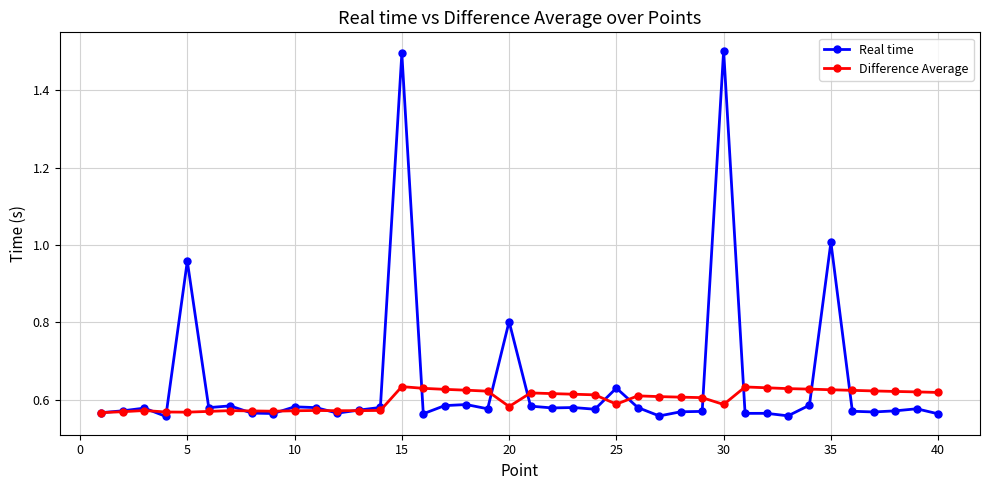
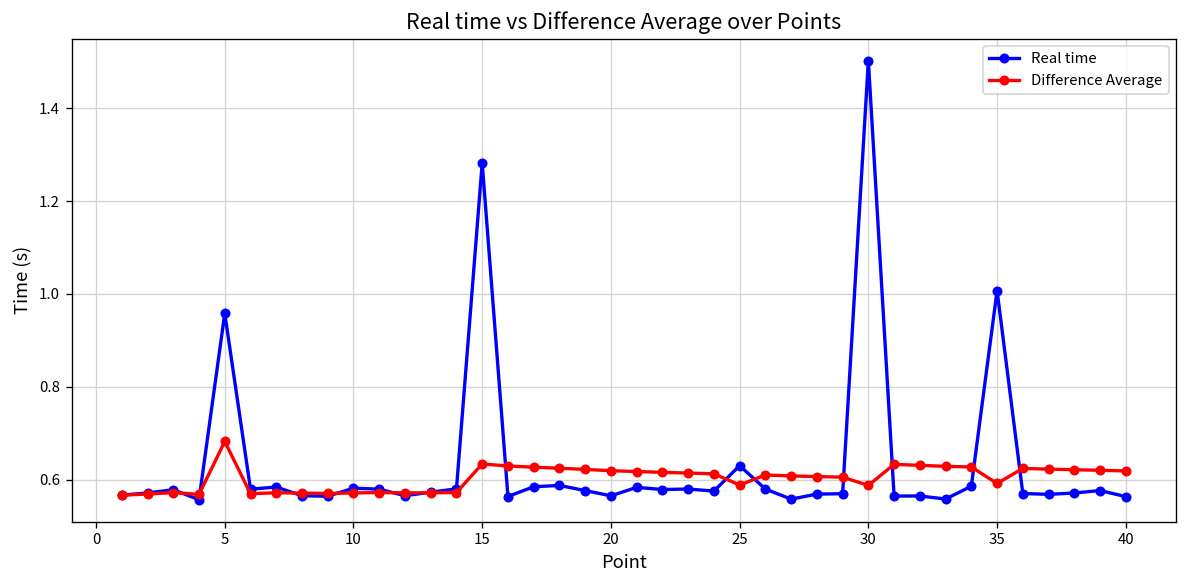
  {
    "Real time": {
      "5": 0.96,
      "10": 0.58,
-     "15": 1.50,
-     "20": 0.80,
+     "15": 1.28,
+     "20": 0.56,
      "25": 0.63,
      "30": 1.50,
      "35": 1.01,
      "40": 0.56
    },
    "Difference Average": {
-     "5": 0.57,
+     "5": 0.68,
      "10": 0.57,
      "15": 0.63,
-     "20": 0.58,
+     "20": 0.62,
      "25": 0.59,
      "30": 0.59,
-     "35": 0.63,
+     "35": 0.59,
      "40": 0.62
    }
  }
